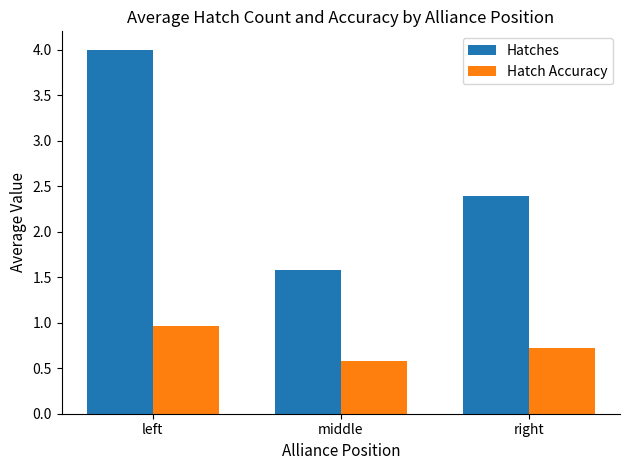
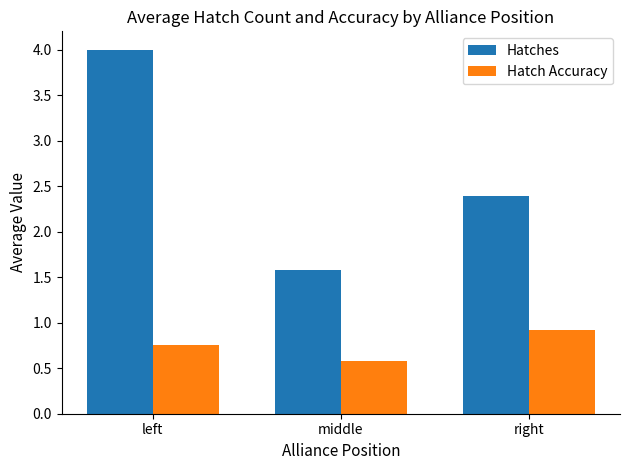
  {
    "Hatches": {
      "left": 4.0,
      "middle": 1.6,
      "right": 2.4
    },
    "Hatch Accuracy": {
-     "left": 1.0,
+     "left": 0.8,
      "middle": 0.6,
-     "right": 0.7
+     "right": 0.9
    }
  }
